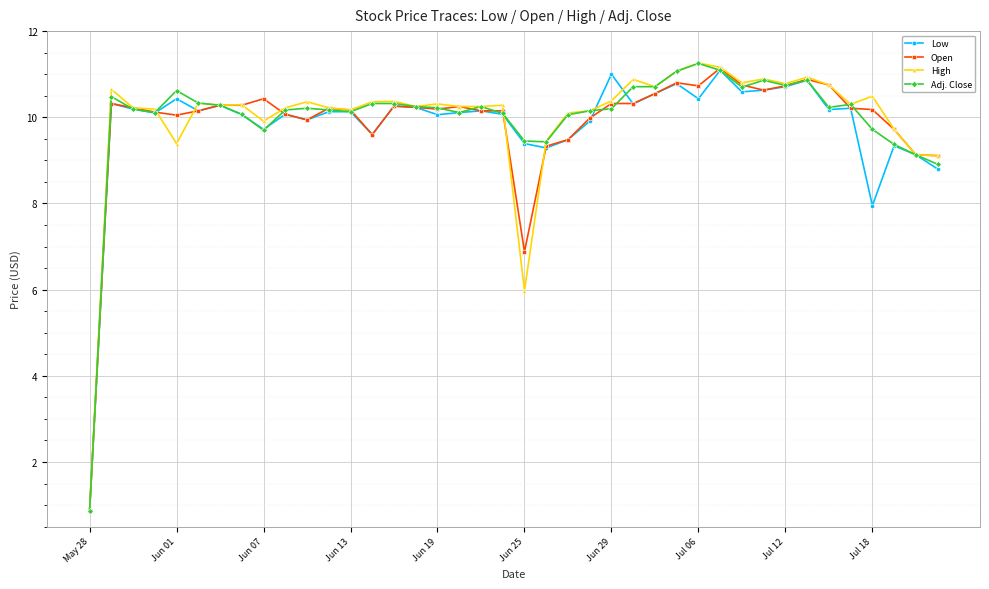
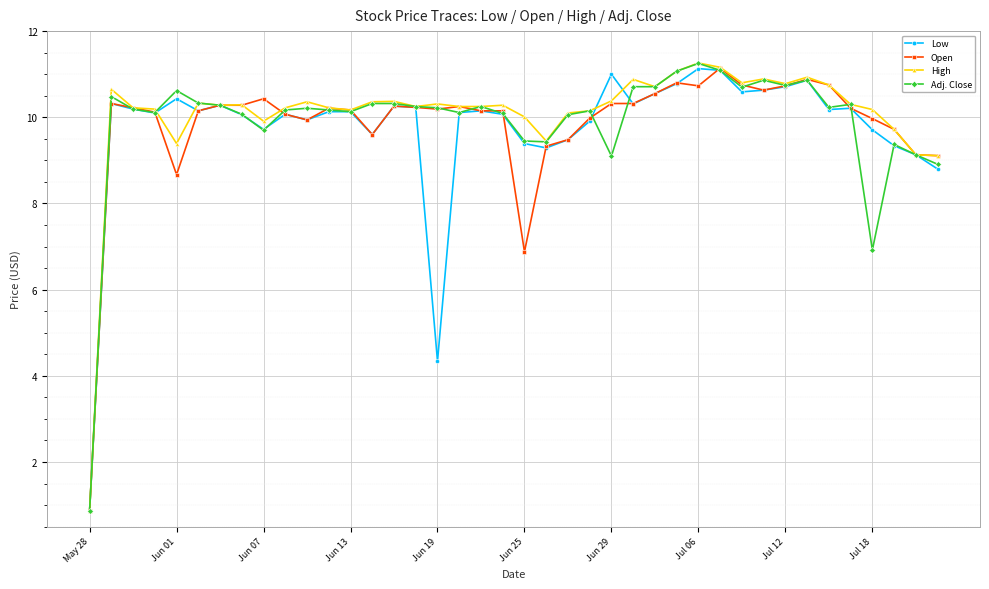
  {
    "Low": {
      "Jun 01": 10.4,
-     "Jun 19": 10.1,
+     "Jun 19": 4.3,
      "Jun 25": 9.4,
      "Jun 29": 11.0,
-     "Jul 06": 10.4,
-     "Jul 18": 8.0
+     "Jul 06": 11.1,
+     "Jul 18": 9.7
    },
    "Open": {
-     "Jun 01": 10.1,
+     "Jun 01": 8.7,
      "Jun 07": 10.4,
      "Jun 25": 6.9,
      "Jun 29": 10.3,
      "Jul 06": 10.7,
-     "Jul 18": 10.2
+     "Jul 18": 10.0
    },
    "High": {
      "Jun 01": 9.4,
      "Jun 07": 9.9,
      "Jun 19": 10.3,
-     "Jun 25": 6.0,
+     "Jun 25": 10.0,
      "Jun 29": 10.4,
-     "Jul 18": 10.5
+     "Jul 18": 10.2
    },
    "Adj. Close": {
      "Jun 01": 10.6,
      "Jun 25": 9.5,
-     "Jun 29": 10.2,
-     "Jul 18": 9.7
+     "Jun 29": 9.1,
+     "Jul 18": 6.9
    }
  }
